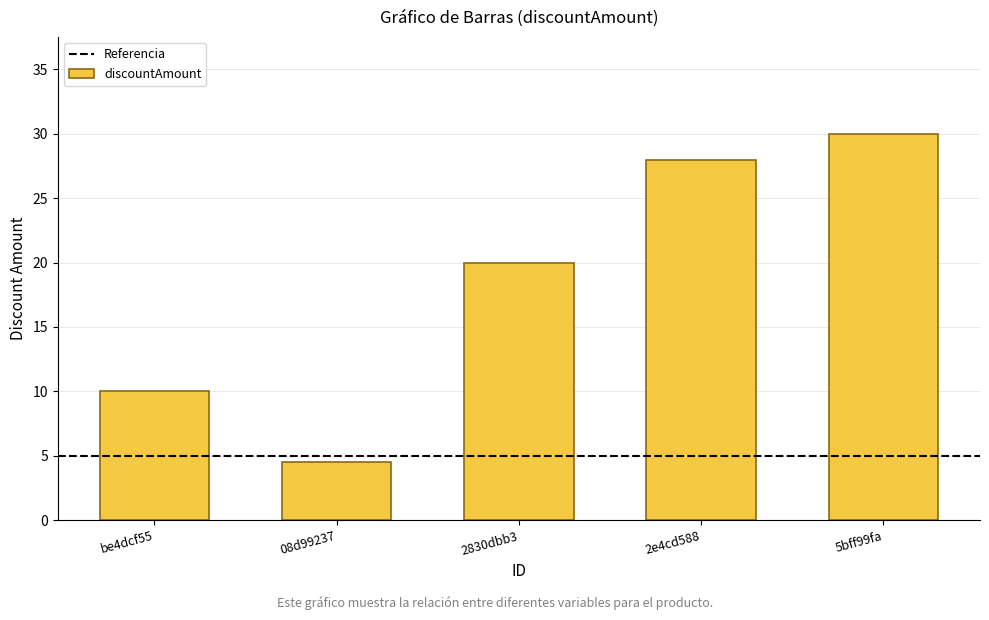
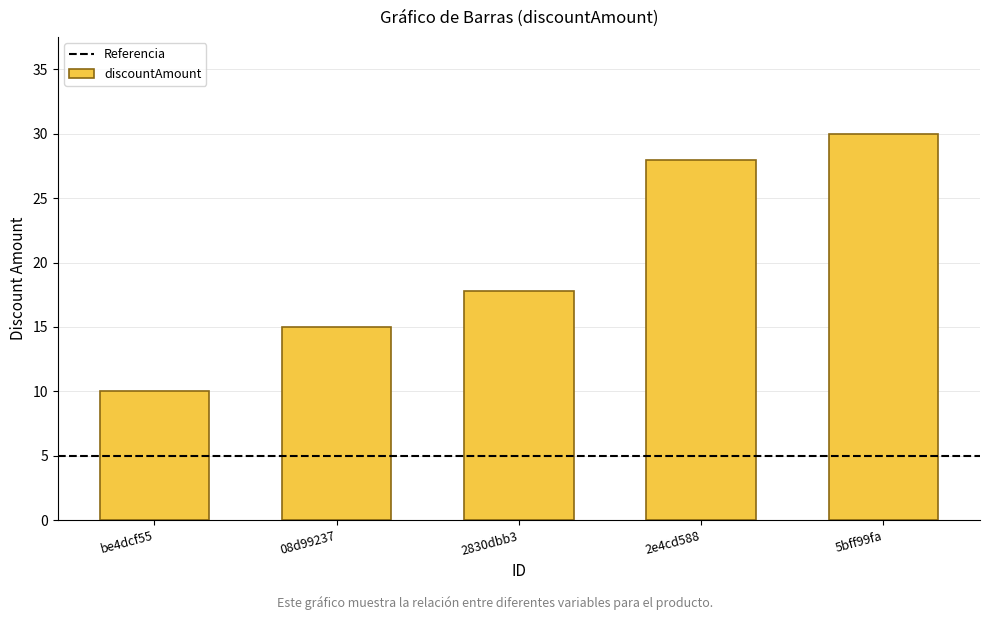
  {
    "be4dcf55": 10.0,
-   "08d99237": 4.5,
-   "2830dbb3": 20.0,
+   "08d99237": 15.0,
+   "2830dbb3": 17.8,
    "2e4cd588": 28.0,
    "5bff99fa": 30.0
  }
